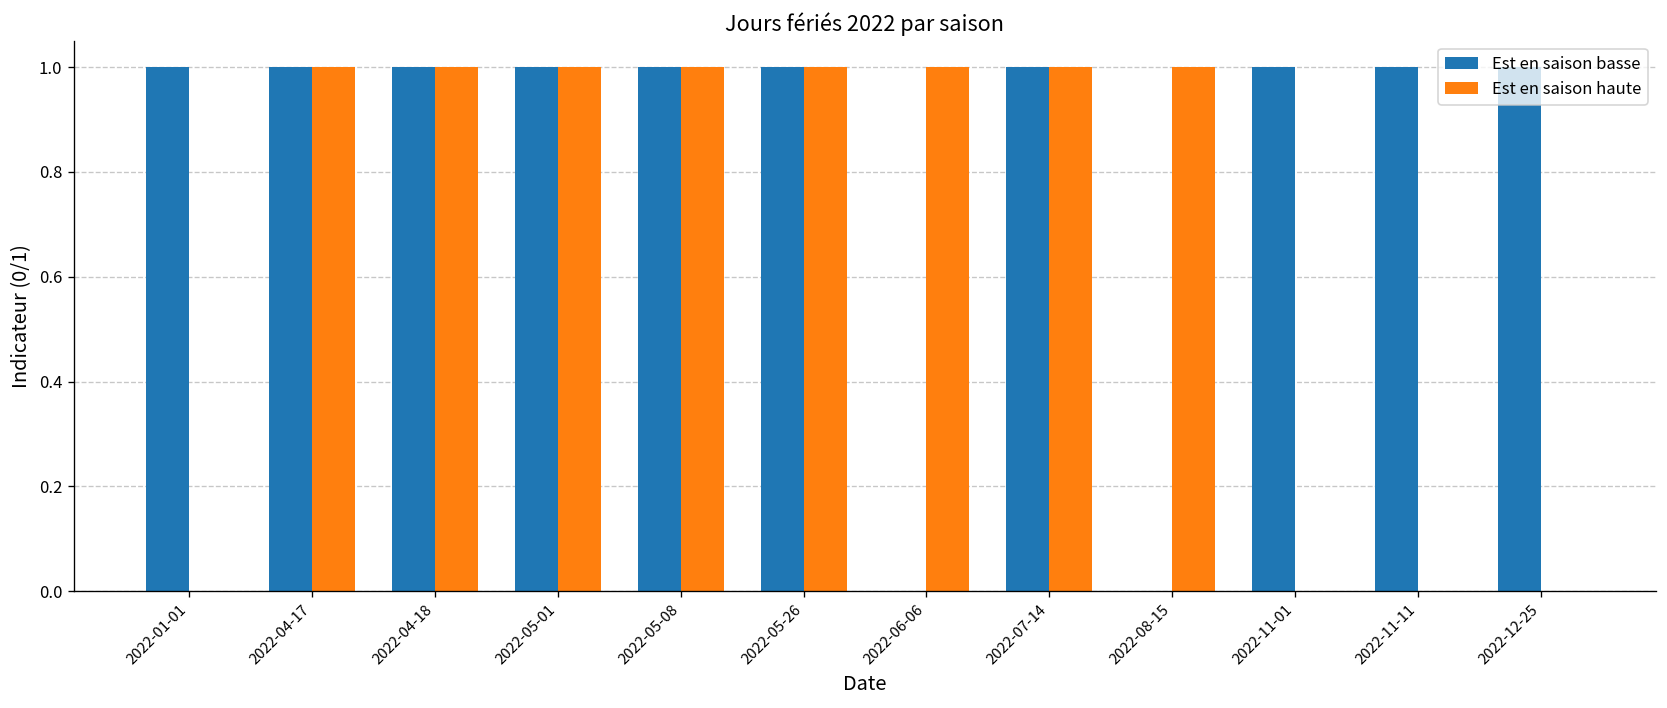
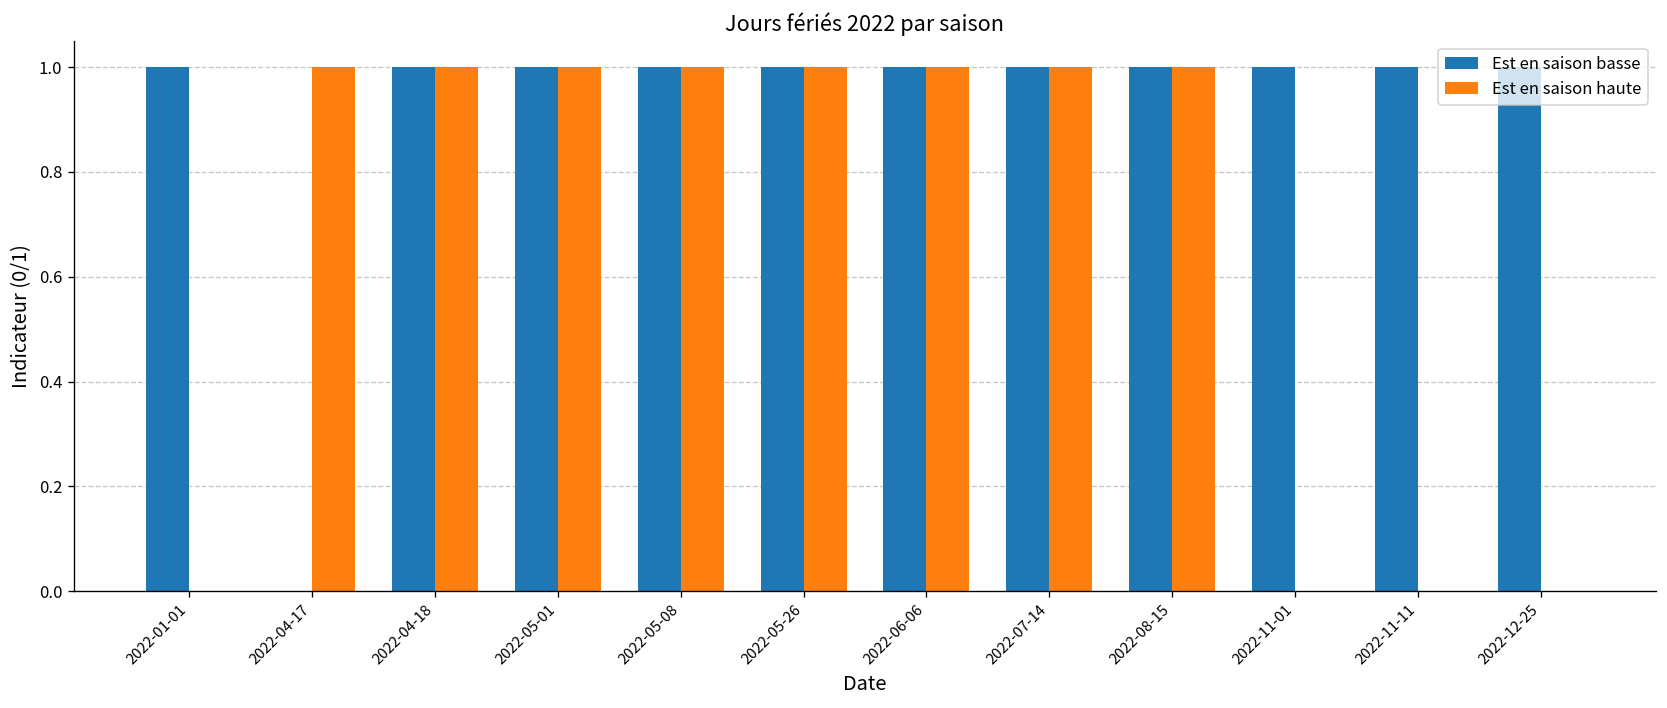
  {
    "Est en saison basse": {
      "2022-01-01": 1,
-     "2022-04-17": 1,
+     "2022-04-17": 0,
      "2022-04-18": 1,
      "2022-05-01": 1,
      "2022-05-08": 1,
      "2022-05-26": 1,
-     "2022-06-06": 0,
+     "2022-06-06": 1,
      "2022-07-14": 1,
-     "2022-08-15": 0,
+     "2022-08-15": 1,
      "2022-11-01": 1,
      "2022-11-11": 1
    },
    "Est en saison haute": {
      "2022-01-01": 0,
      "2022-04-17": 1,
      "2022-04-18": 1,
      "2022-05-01": 1,
      "2022-05-08": 1,
      "2022-05-26": 1,
      "2022-06-06": 1,
      "2022-07-14": 1,
      "2022-08-15": 1,
      "2022-11-01": 0,
      "2022-11-11": 0,
      "2022-12-25": 0
    }
  }
